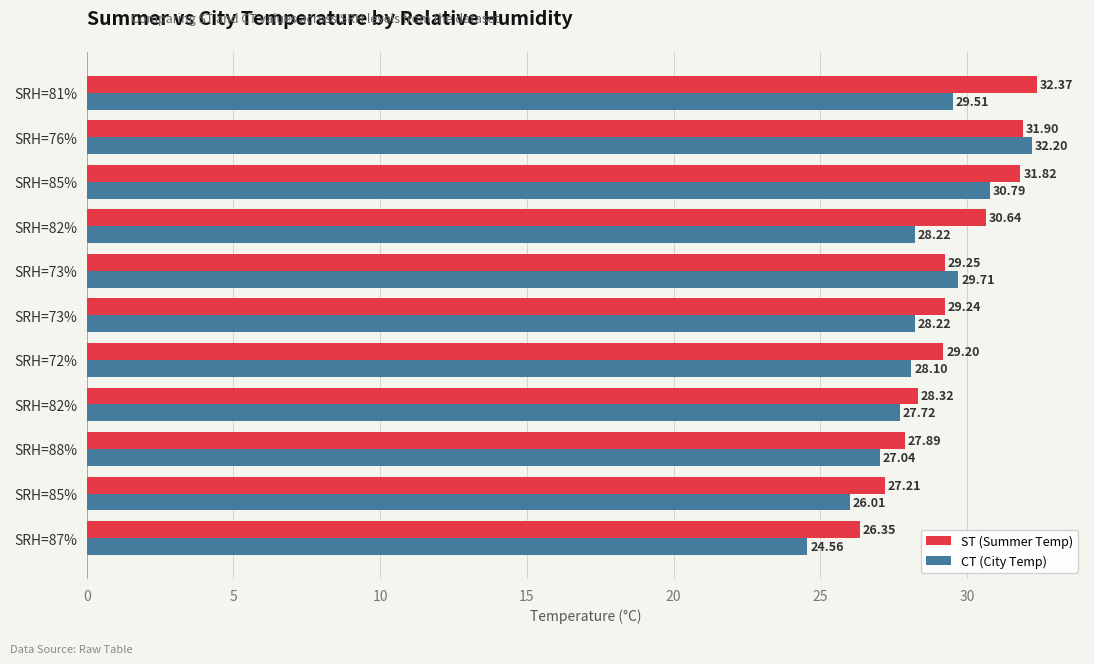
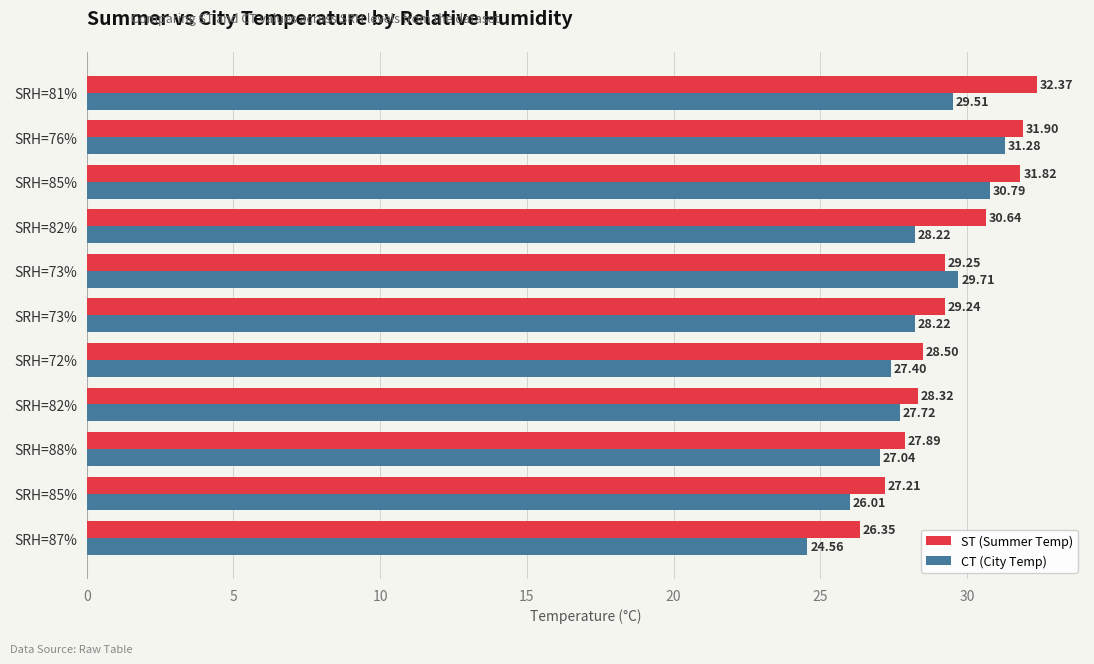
  {
    "ST (Summer Temp)": {
      "SRH=81%": 32.37,
      "SRH=76%": 31.90,
-     "SRH=72%": 29.20,
+     "SRH=72%": 28.50,
      "SRH=88%": 27.89,
      "SRH=87%": 26.35
    },
    "CT (City Temp)": {
      "SRH=81%": 29.51,
-     "SRH=76%": 32.20,
-     "SRH=72%": 28.10,
+     "SRH=76%": 31.28,
+     "SRH=72%": 27.40,
      "SRH=88%": 27.04,
      "SRH=87%": 24.56
    }
  }
